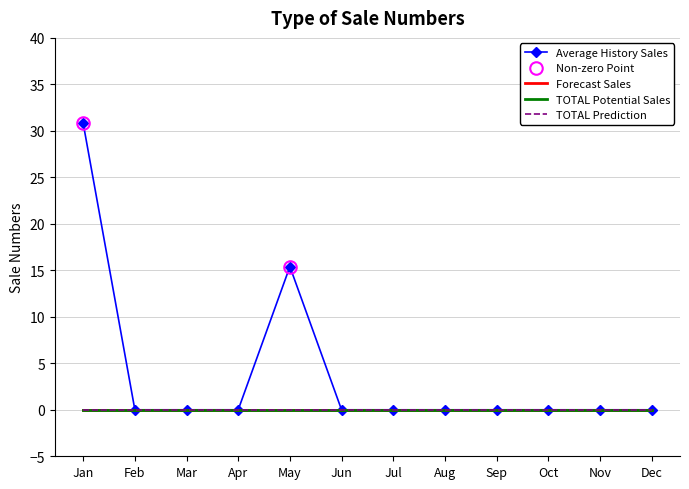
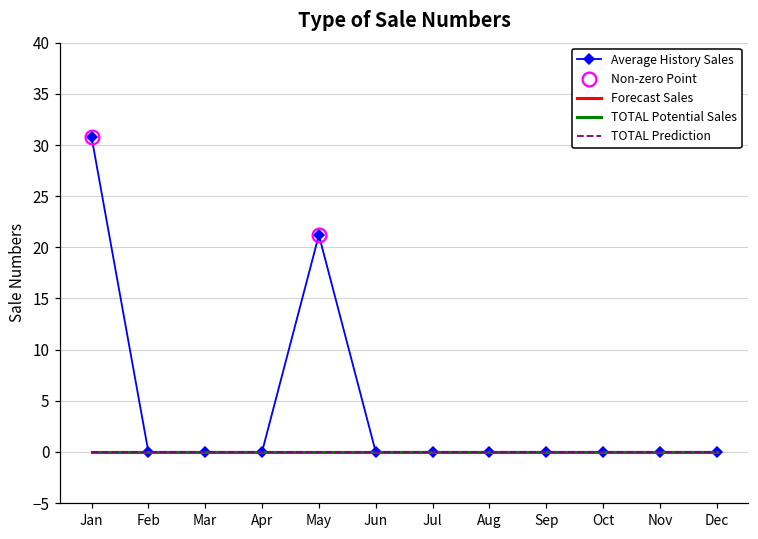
  {
    "Average History Sales": {
-     "May": 15
+     "May": 21
    },
    "TOTAL Prediction": {
      "Jan": 0,
      "May": 0
    }
  }
